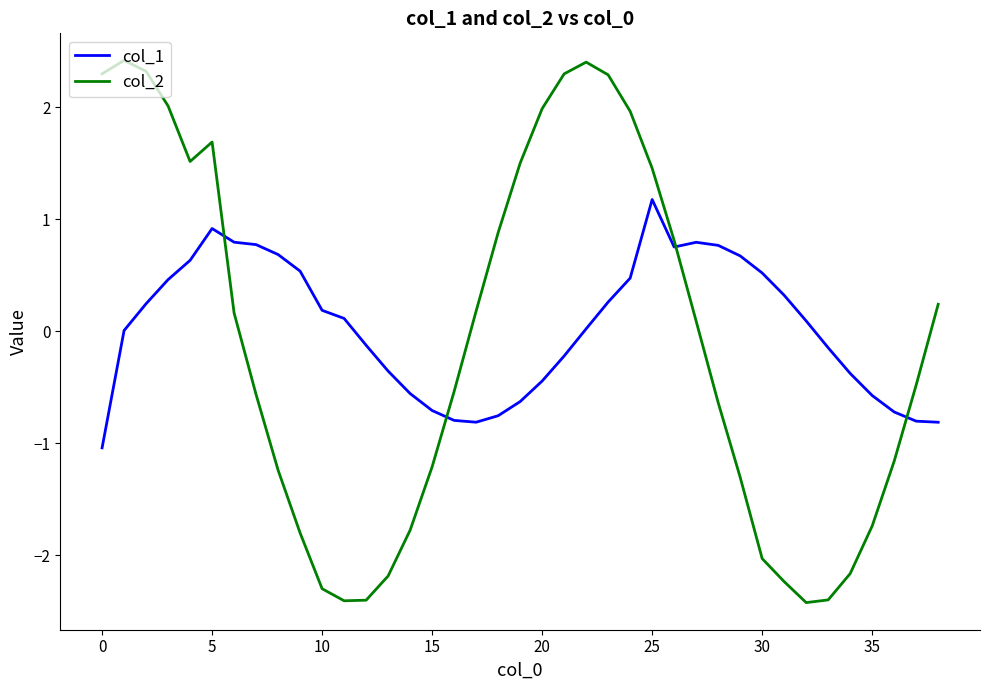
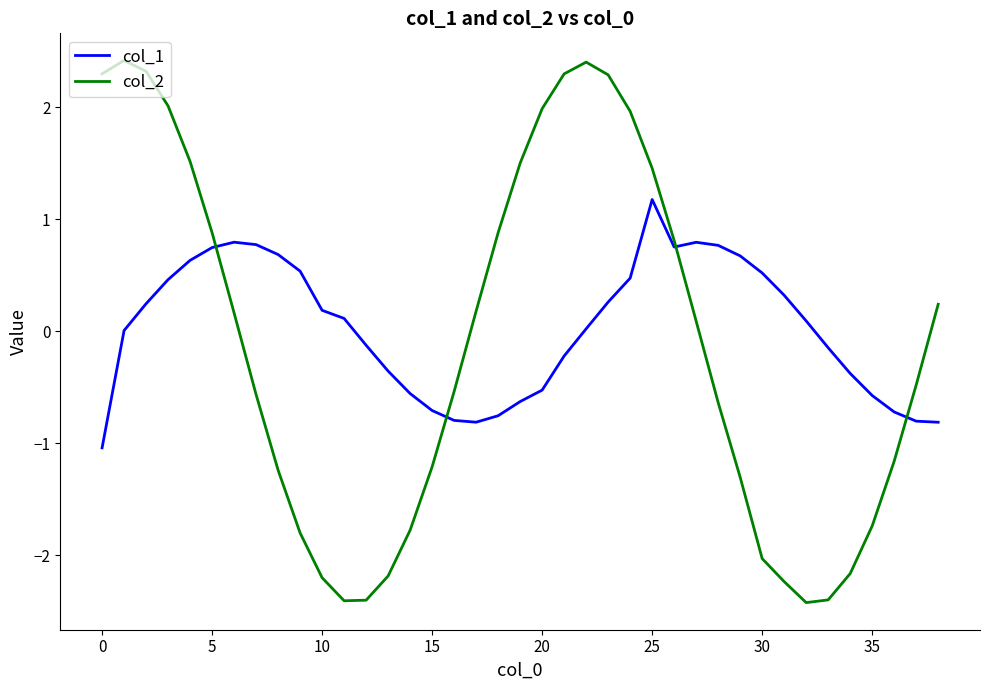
  {
    "col_1": {
      "0": -1.04,
-     "5": 0.92,
+     "5": 0.75,
      "10": 0.19,
      "15": -0.71,
-     "20": -0.44,
+     "20": -0.53,
      "25": 1.18,
      "30": 0.52,
      "35": -0.57
    },
    "col_2": {
-     "5": 1.69,
-     "10": -2.30,
+     "5": 0.88,
+     "10": -2.20,
      "15": -1.21,
      "20": 1.99,
      "25": 1.46,
      "30": -2.03,
      "35": -1.74
    }
  }
